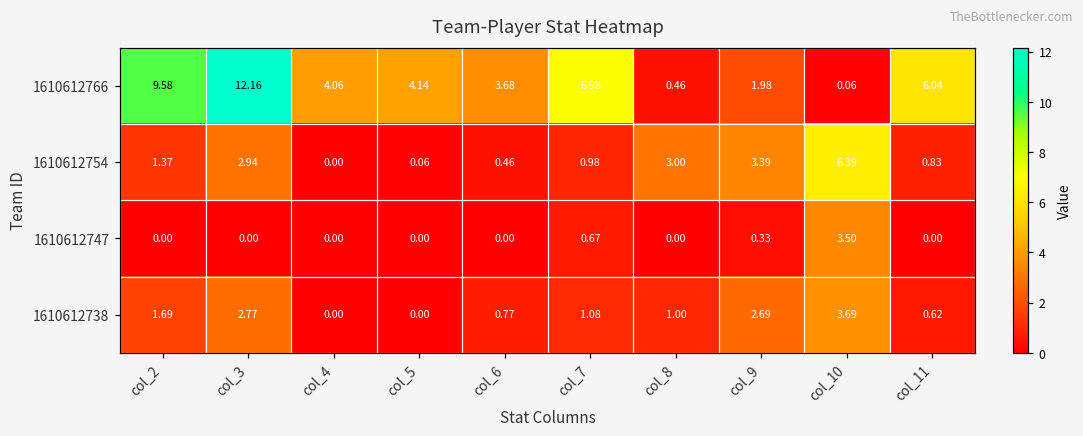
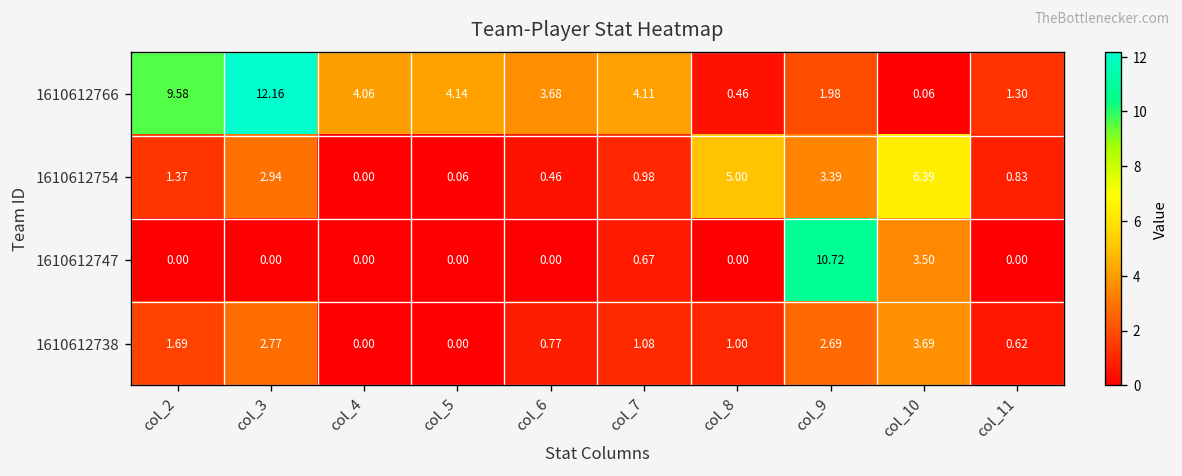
  {
    "1610612766": {
      "col_2": 9.58,
      "col_3": 12.16,
      "col_4": 4.06,
      "col_5": 4.14,
      "col_6": 3.68,
-     "col_7": 6.98,
+     "col_7": 4.11,
      "col_8": 0.46,
      "col_9": 1.98,
      "col_10": 0.06,
-     "col_11": 6.04
+     "col_11": 1.30
    },
    "1610612754": {
      "col_2": 1.37,
      "col_3": 2.94,
      "col_4": 0.00,
      "col_5": 0.06,
      "col_6": 0.46,
      "col_7": 0.98,
-     "col_8": 3.00,
+     "col_8": 5.00,
      "col_9": 3.39,
      "col_10": 6.39,
      "col_11": 0.83
    },
    "1610612747": {
      "col_2": 0.00,
      "col_3": 0.00,
      "col_4": 0.00,
      "col_5": 0.00,
      "col_6": 0.00,
      "col_7": 0.67,
      "col_8": 0.00,
-     "col_9": 0.33,
+     "col_9": 10.72,
      "col_10": 3.50,
      "col_11": 0.00
    },
    "1610612738": {
      "col_2": 1.69,
      "col_3": 2.77,
      "col_4": 0.00,
      "col_5": 0.00,
      "col_6": 0.77,
      "col_7": 1.08,
      "col_8": 1.00,
      "col_9": 2.69,
      "col_10": 3.69,
      "col_11": 0.62
    }
  }
